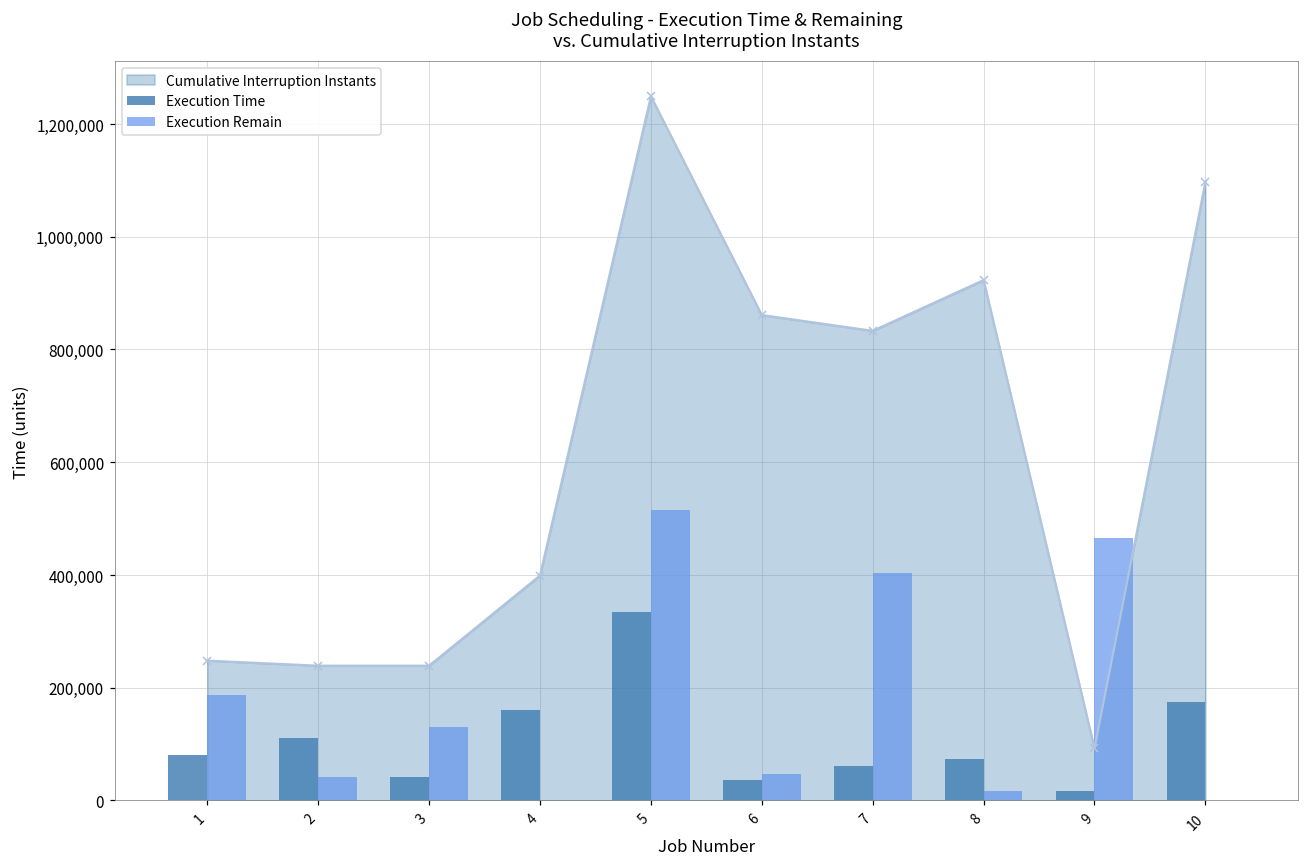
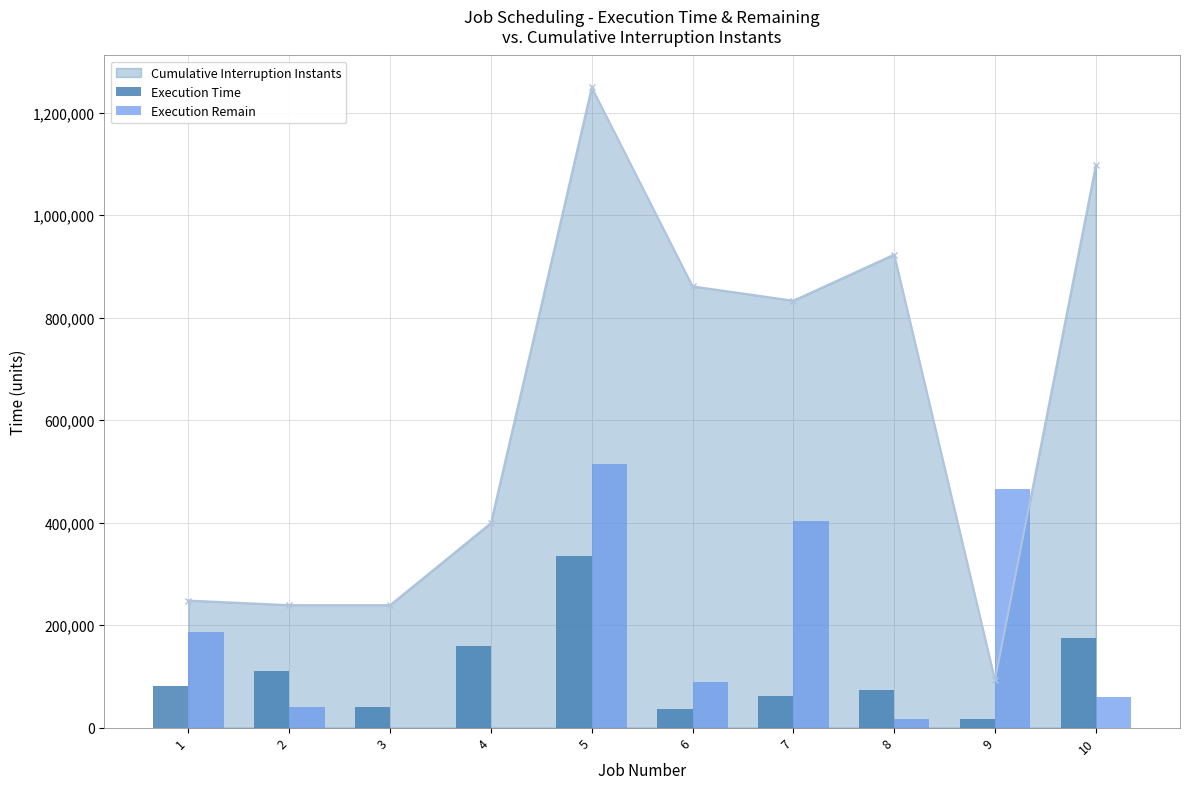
  {
    "Execution Remain": {
      "1": "190,000",
      "2": "40,000",
-     "3": "130,000",
+     "3": "0",
      "4": "0",
      "5": "520,000",
-     "6": "50,000",
+     "6": "90,000",
      "7": "400,000",
      "8": "20,000",
      "9": "460,000",
-     "10": "0"
+     "10": "60,000"
    }
  }
